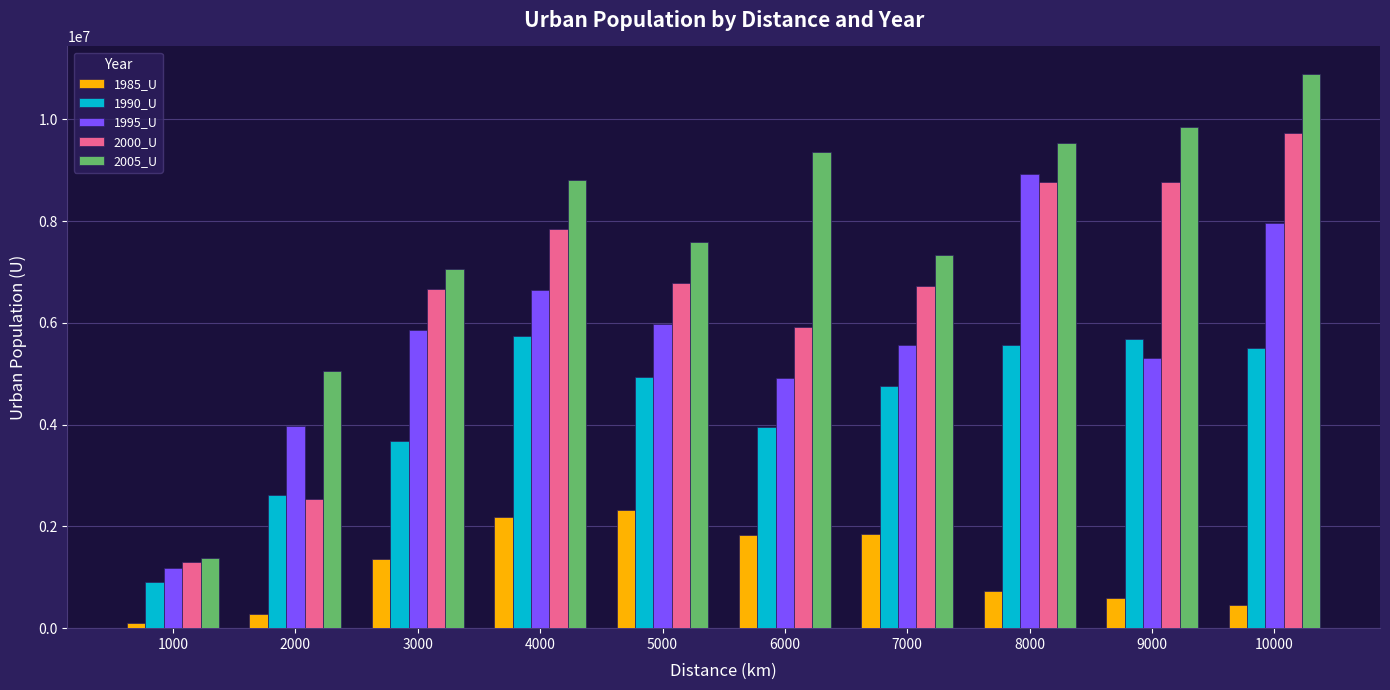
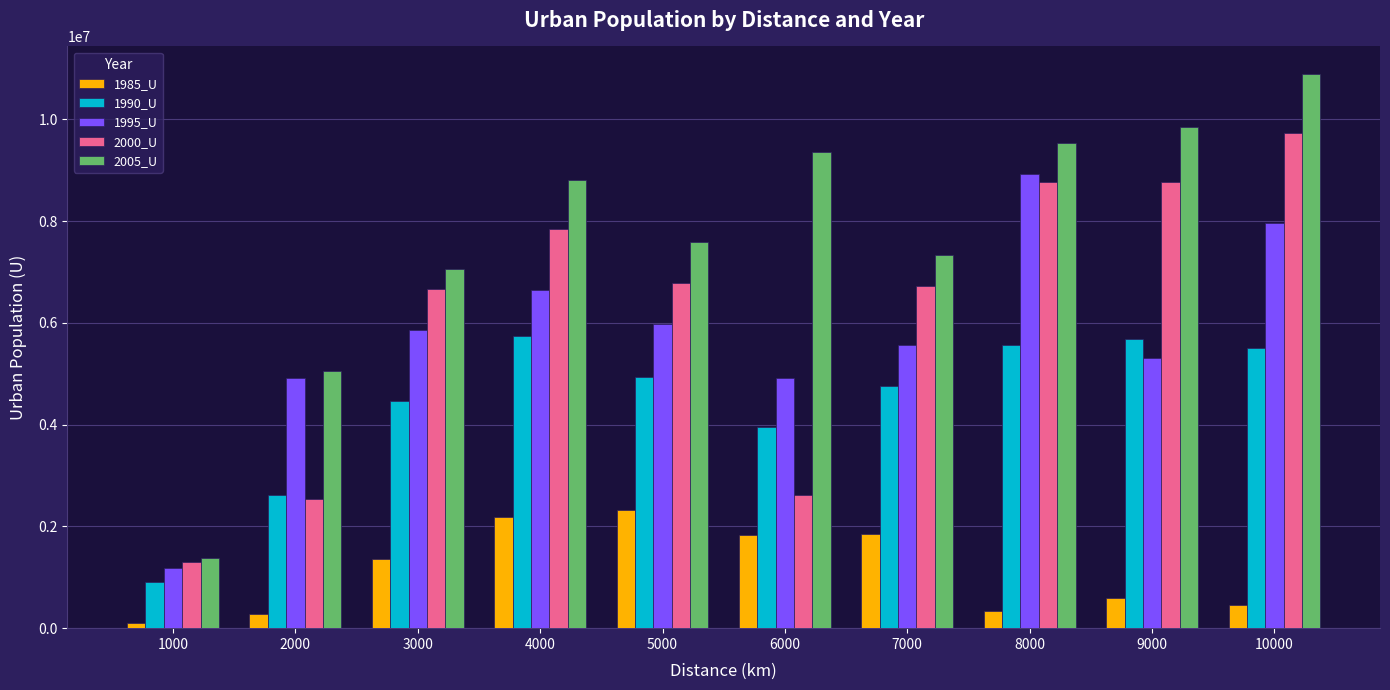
  {
    "1985_U": {
      "1000": 100000,
      "2000": 300000,
      "3000": 1400000,
      "4000": 2200000,
      "5000": 2300000,
      "6000": 1800000,
      "7000": 1900000,
-     "8000": 700000,
+     "8000": 300000,
      "9000": 600000,
      "10000": 500000
    },
    "1990_U": {
      "1000": 900000,
      "2000": 2600000,
-     "3000": 3700000,
+     "3000": 4500000,
      "4000": 5700000,
      "5000": 4900000,
      "6000": 4000000,
      "7000": 4800000,
      "8000": 5600000,
      "9000": 5700000,
      "10000": 5500000
    },
    "1995_U": {
      "1000": 1200000,
-     "2000": 4000000,
+     "2000": 4900000,
      "3000": 5900000,
      "4000": 6600000,
      "5000": 6000000,
      "6000": 4900000,
      "7000": 5600000,
      "8000": 8900000,
      "9000": 5300000,
      "10000": 8000000
    },
    "2000_U": {
      "1000": 1300000,
      "2000": 2500000,
      "3000": 6700000,
      "4000": 7900000,
      "5000": 6800000,
-     "6000": 5900000,
+     "6000": 2600000,
      "7000": 6700000,
      "8000": 8800000,
      "9000": 8800000,
      "10000": 9700000
    },
    "2005_U": {
      "1000": 1400000,
      "2000": 5000000,
      "3000": 7100000,
      "4000": 8800000,
      "5000": 7600000,
      "6000": 9400000,
      "7000": 7300000,
      "8000": 9500000,
      "9000": 9800000,
      "10000": 10900000
    }
  }
